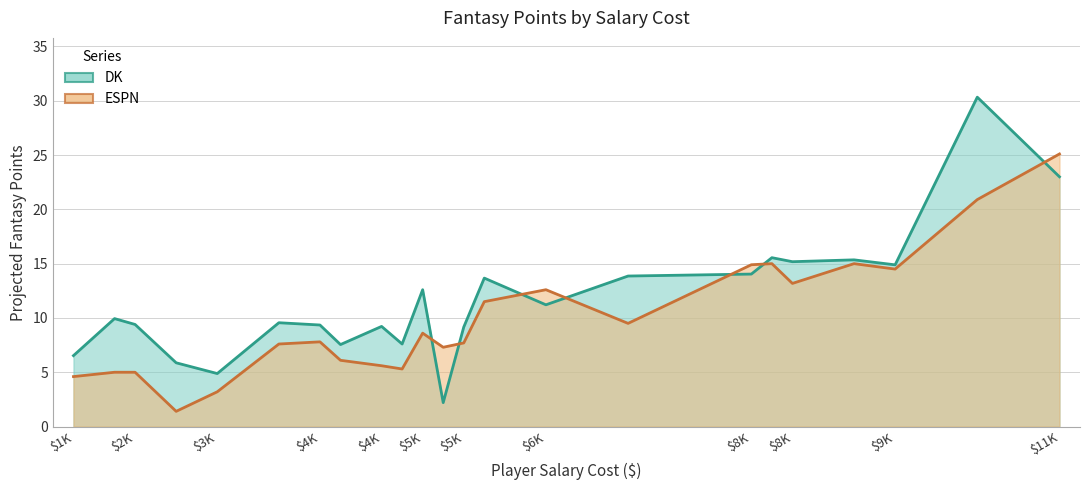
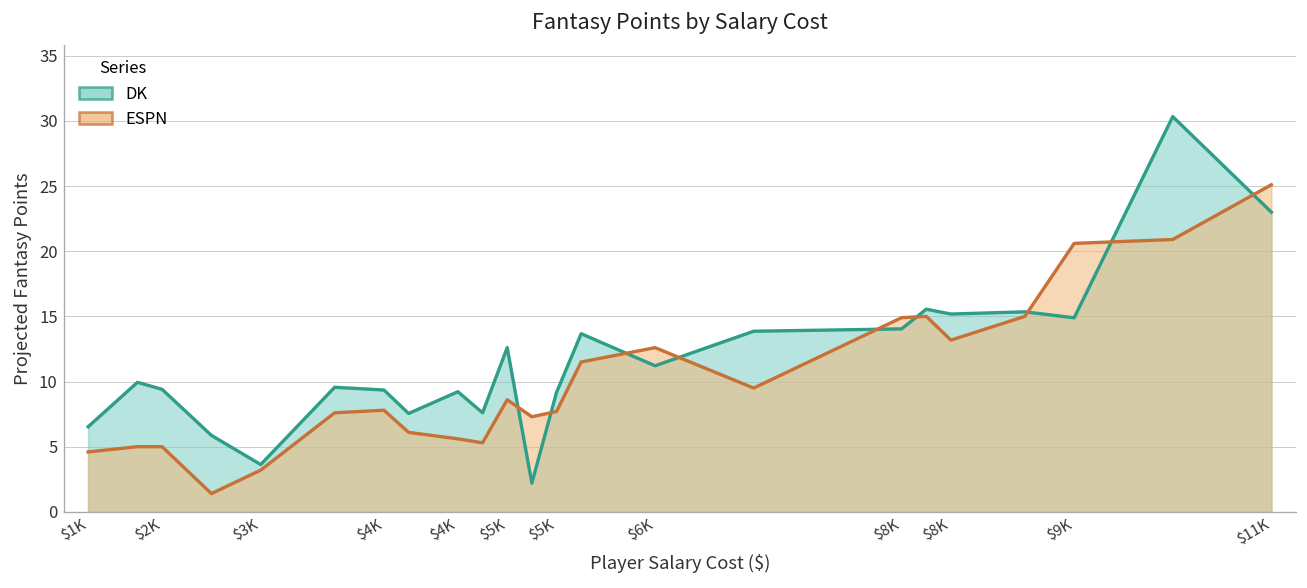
  {
    "DK": {
      "$1K": 6.5,
      "$2K": 9.4,
-     "$3K": 4.9,
+     "$3K": 3.6,
      "$6K": 11.2,
      "$9K": 14.9,
      "$11K": 23.0
    },
    "ESPN": {
      "$1K": 4.6,
      "$2K": 5.0,
      "$3K": 3.2,
      "$6K": 12.6,
-     "$9K": 14.5,
+     "$9K": 20.6,
      "$11K": 25.1
    }
  }
